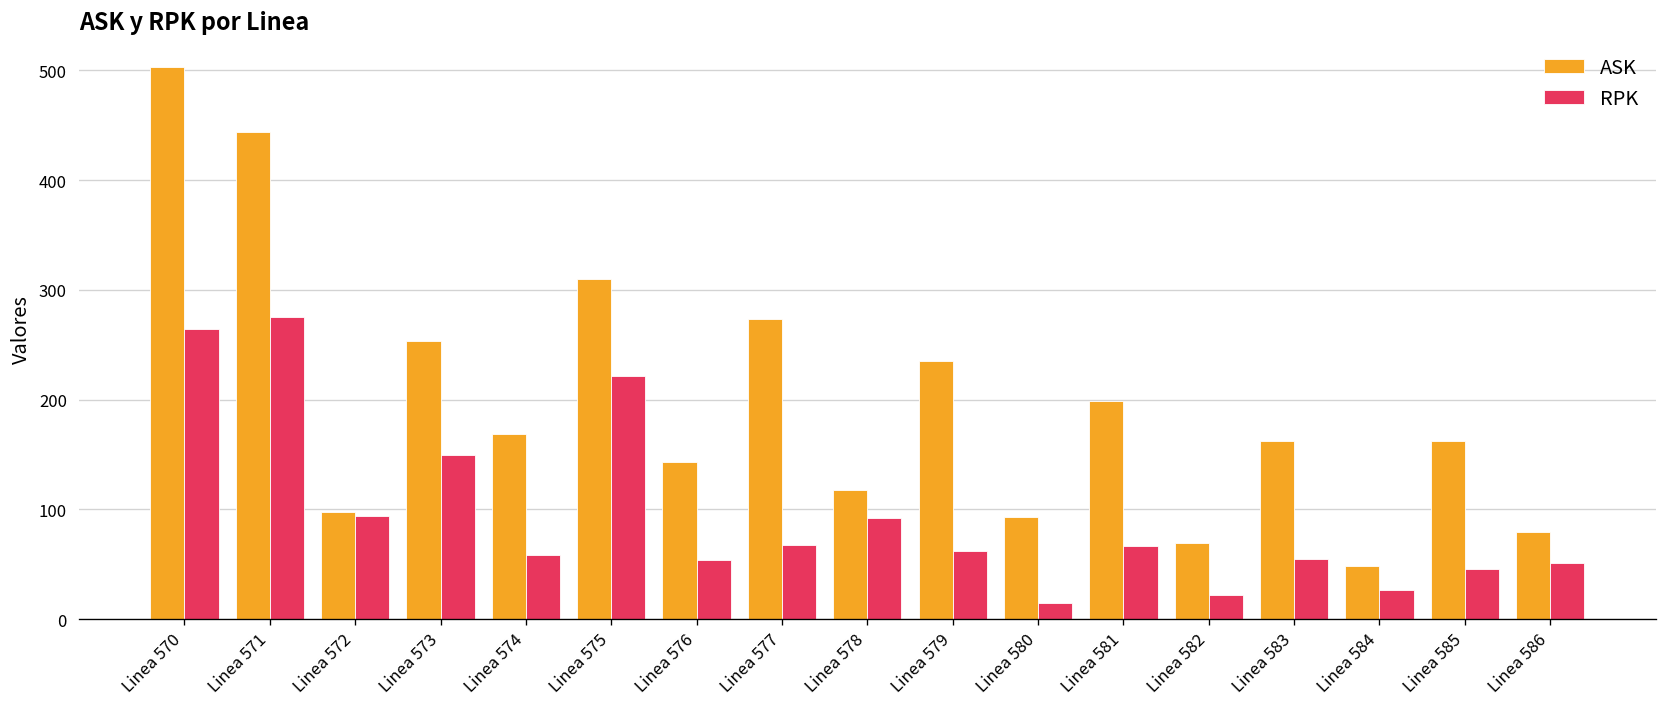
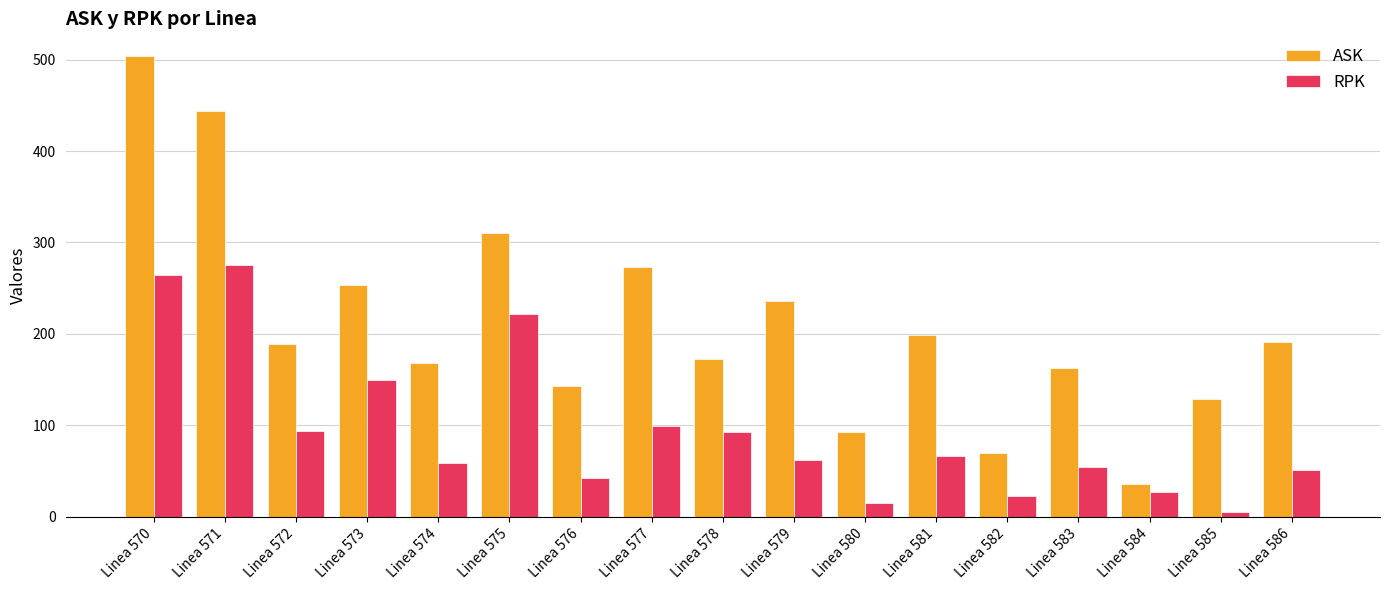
  {
    "ASK": {
      "Linea 570": 500,
      "Linea 571": 440,
-     "Linea 572": 100,
+     "Linea 572": 190,
      "Linea 573": 250,
      "Linea 574": 170,
      "Linea 575": 310,
      "Linea 576": 140,
      "Linea 577": 270,
-     "Linea 578": 120,
+     "Linea 578": 170,
      "Linea 579": 240,
      "Linea 580": 90,
      "Linea 581": 200,
      "Linea 582": 70,
      "Linea 583": 160,
-     "Linea 584": 50,
-     "Linea 585": 160,
-     "Linea 586": 80
+     "Linea 584": 40,
+     "Linea 585": 130,
+     "Linea 586": 190
    },
    "RPK": {
      "Linea 570": 260,
      "Linea 571": 280,
      "Linea 572": 90,
      "Linea 573": 150,
      "Linea 574": 60,
      "Linea 575": 220,
-     "Linea 576": 50,
-     "Linea 577": 70,
+     "Linea 576": 40,
+     "Linea 577": 100,
      "Linea 578": 90,
      "Linea 579": 60,
      "Linea 580": 10,
      "Linea 581": 70,
      "Linea 582": 20,
      "Linea 583": 50,
      "Linea 584": 30,
-     "Linea 585": 50,
+     "Linea 585": 0,
      "Linea 586": 50
    }
  }
